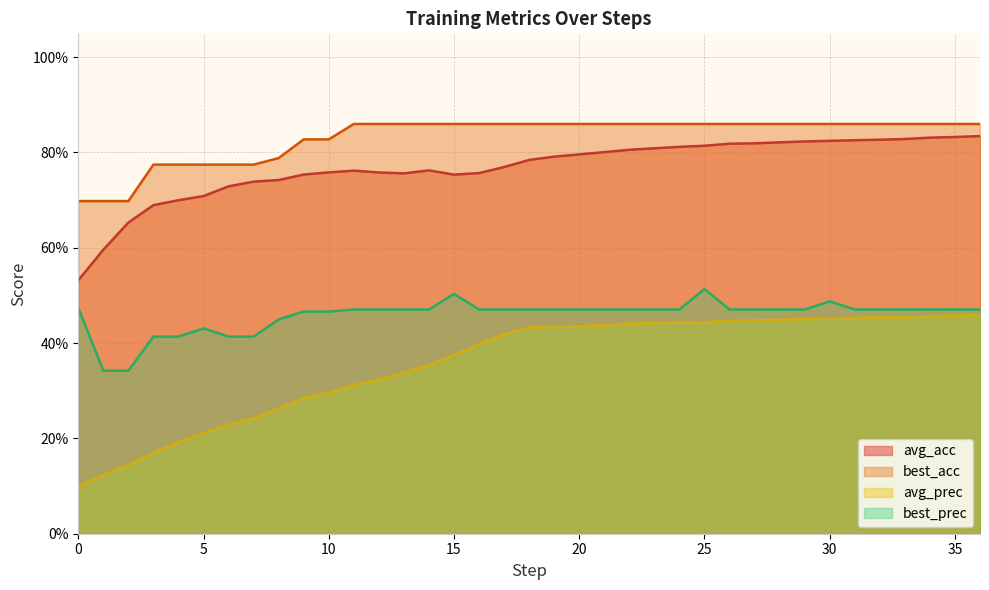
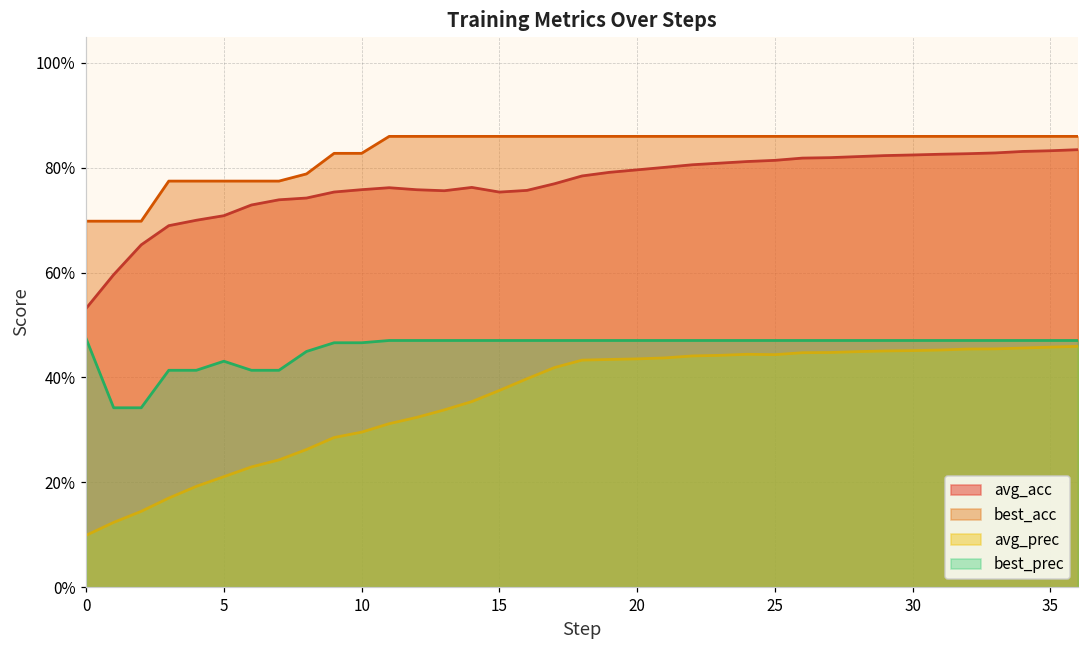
  {
    "best_prec": {
      "0": "47%",
      "5": "43%",
      "10": "47%",
-     "15": "50%",
+     "15": "47%",
      "20": "47%",
-     "25": "51%",
-     "30": "49%",
+     "25": "47%",
+     "30": "47%",
      "35": "47%"
    }
  }
